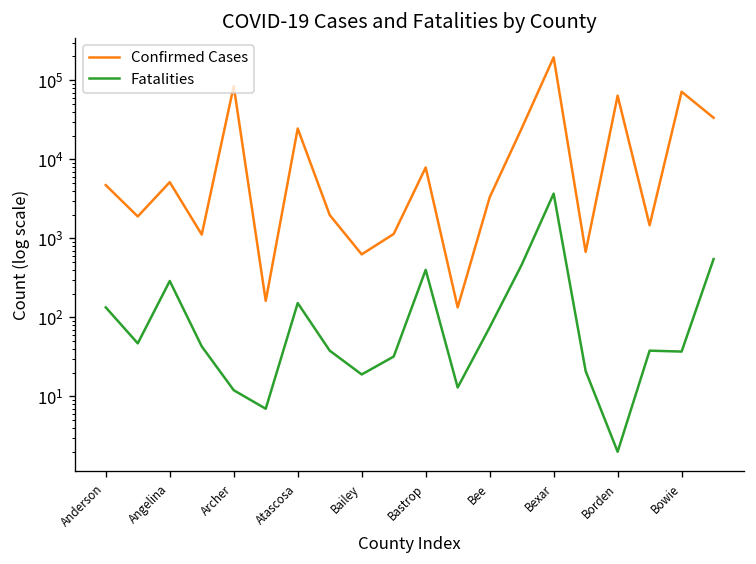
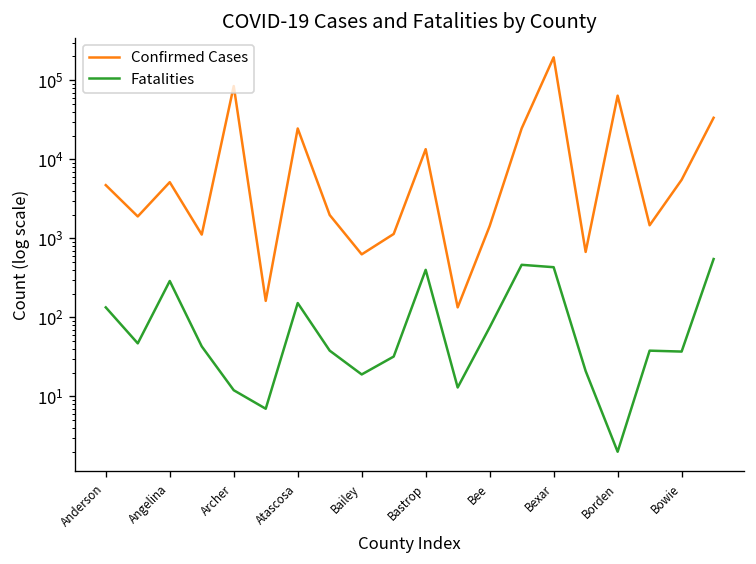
  {
    "Confirmed Cases": {
      "Anderson": 5000,
      "Angelina": 5000,
      "Atascosa": 25000,
      "Bailey": 600,
-     "Bastrop": 8000,
-     "Bee": 3000,
+     "Bastrop": 13000,
+     "Bee": 1400,
      "Bexar": 200000,
      "Borden": 60000,
-     "Bowie": 70000
+     "Bowie": 6000
    },
    "Fatalities": {
      "Anderson": 130,
      "Angelina": 300,
      "Archer": 12,
      "Atascosa": 150,
      "Bailey": 19,
      "Bastrop": 400,
      "Bee": 80,
-     "Bexar": 4000,
+     "Bexar": 400,
      "Borden": 2,
      "Bowie": 40
    }
  }
